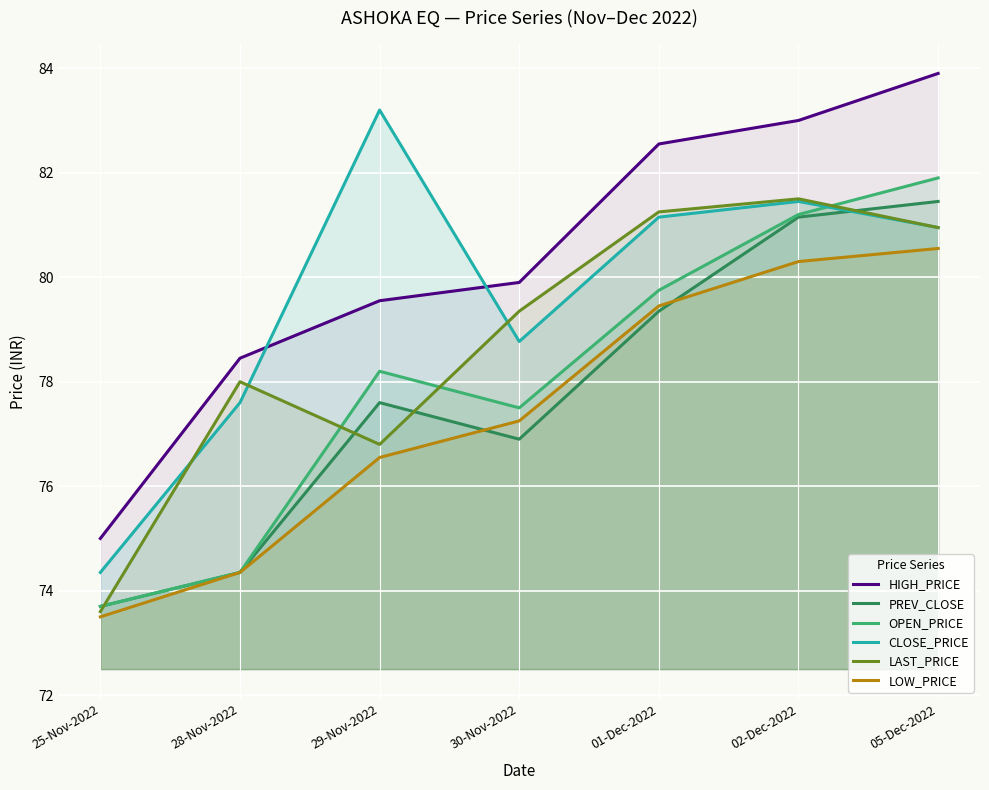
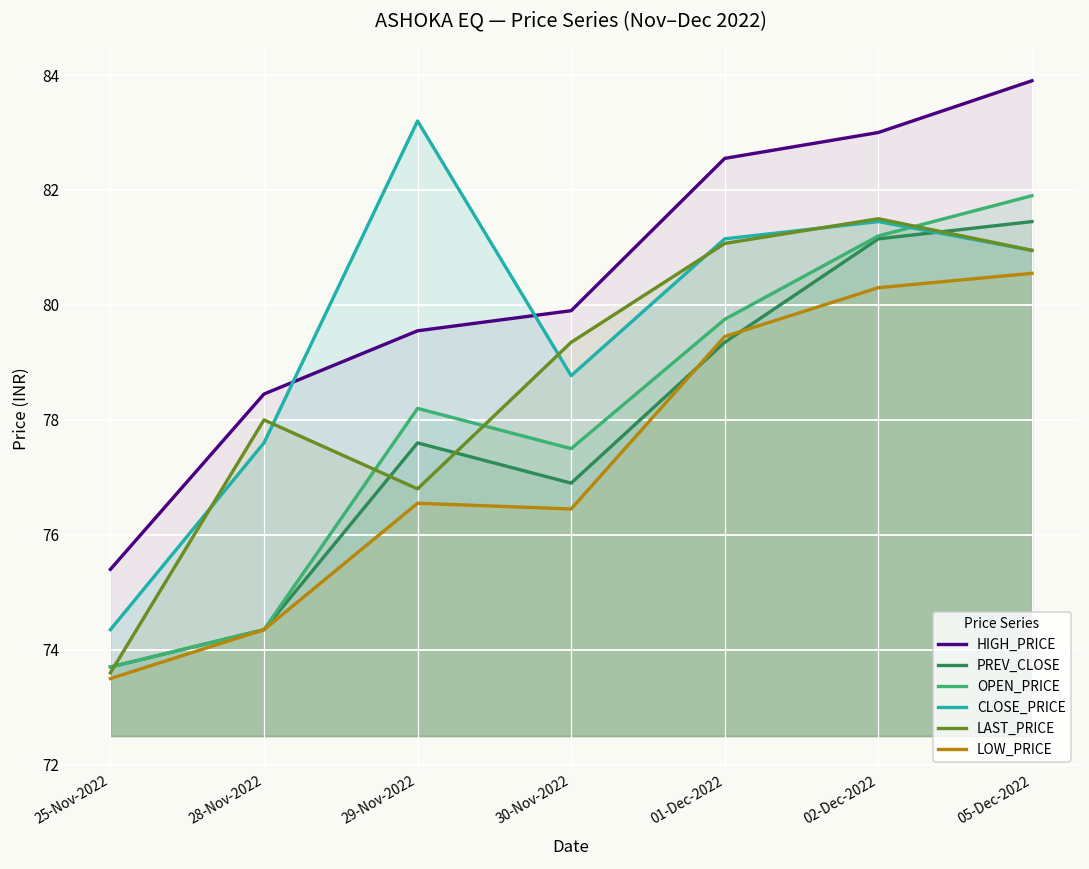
  {
    "HIGH_PRICE": {
-     "25-Nov-2022": 75.0,
+     "25-Nov-2022": 75.4,
      "28-Nov-2022": 78.5,
      "29-Nov-2022": 79.6,
      "30-Nov-2022": 79.9,
      "01-Dec-2022": 82.6,
      "02-Dec-2022": 83.0,
      "05-Dec-2022": 83.9
    },
    "CLOSE_PRICE": {
      "25-Nov-2022": 74.4,
      "28-Nov-2022": 77.6,
      "29-Nov-2022": 83.2,
      "30-Nov-2022": 78.8,
      "01-Dec-2022": 81.2,
      "02-Dec-2022": 81.5
    },
    "LAST_PRICE": {
      "25-Nov-2022": 73.6,
      "28-Nov-2022": 78.0,
      "29-Nov-2022": 76.8,
      "30-Nov-2022": 79.4,
-     "01-Dec-2022": 81.3,
+     "01-Dec-2022": 81.1,
      "02-Dec-2022": 81.5
    },
    "LOW_PRICE": {
      "25-Nov-2022": 73.5,
      "29-Nov-2022": 76.6,
-     "30-Nov-2022": 77.3,
+     "30-Nov-2022": 76.5,
      "01-Dec-2022": 79.5,
      "02-Dec-2022": 80.3,
      "05-Dec-2022": 80.6
    }
  }
